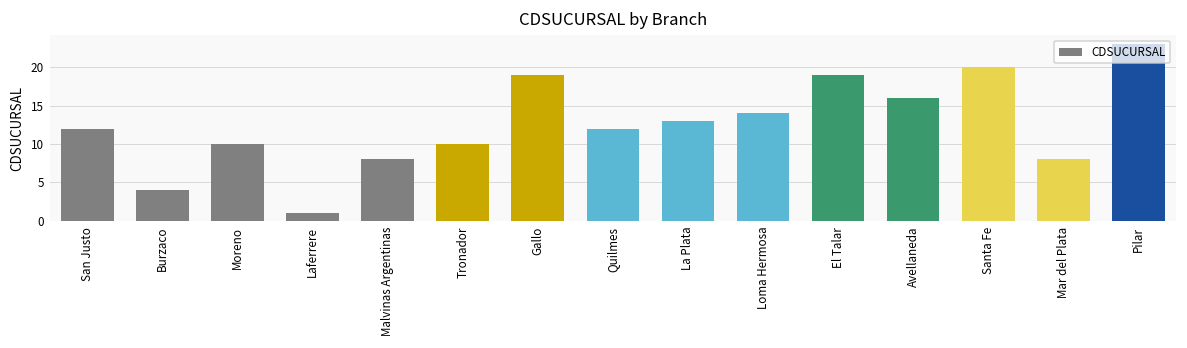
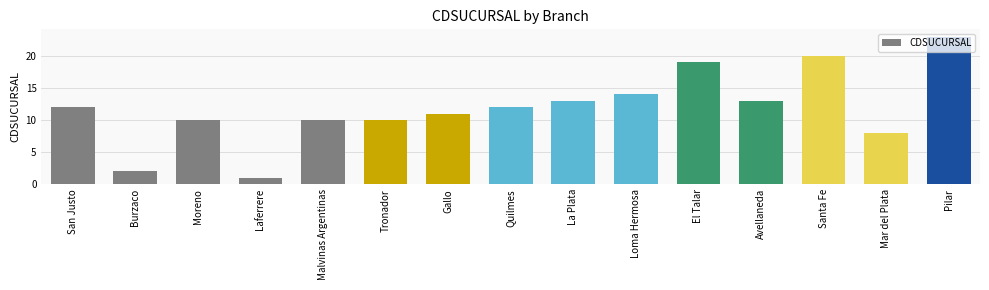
  {
    "San Justo": 12,
-   "Burzaco": 4,
+   "Burzaco": 2,
    "Moreno": 10,
    "Laferrere": 1,
-   "Malvinas Argentinas": 8,
+   "Malvinas Argentinas": 10,
    "Tronador": 10,
-   "Gallo": 19,
+   "Gallo": 11,
    "Quilmes": 12,
    "La Plata": 13,
    "Loma Hermosa": 14,
    "El Talar": 19,
-   "Avellaneda": 16,
+   "Avellaneda": 13,
    "Santa Fe": 20,
    "Mar del Plata": 8
  }
